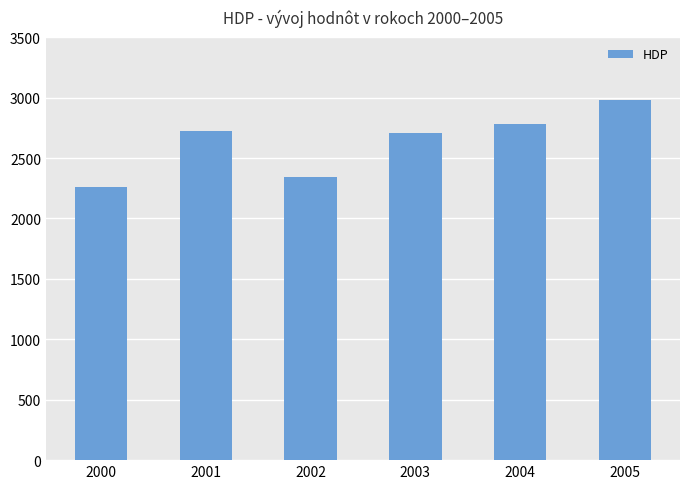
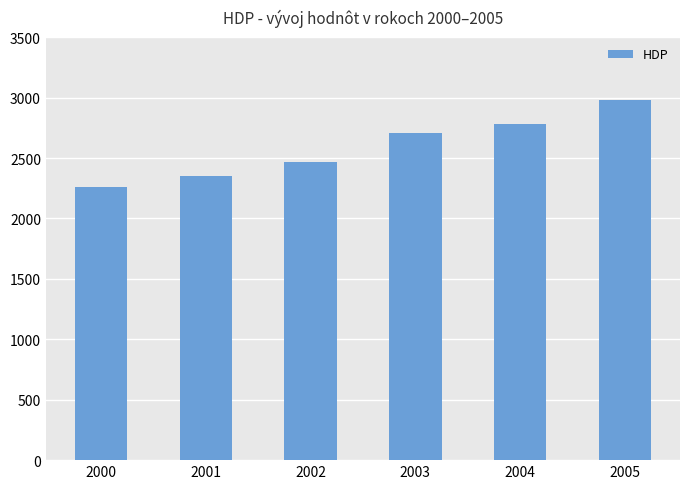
  {
    "2000": 2260,
-   "2001": 2720,
-   "2002": 2350,
+   "2001": 2350,
+   "2002": 2460,
    "2003": 2710,
    "2004": 2780,
    "2005": 2980
  }
